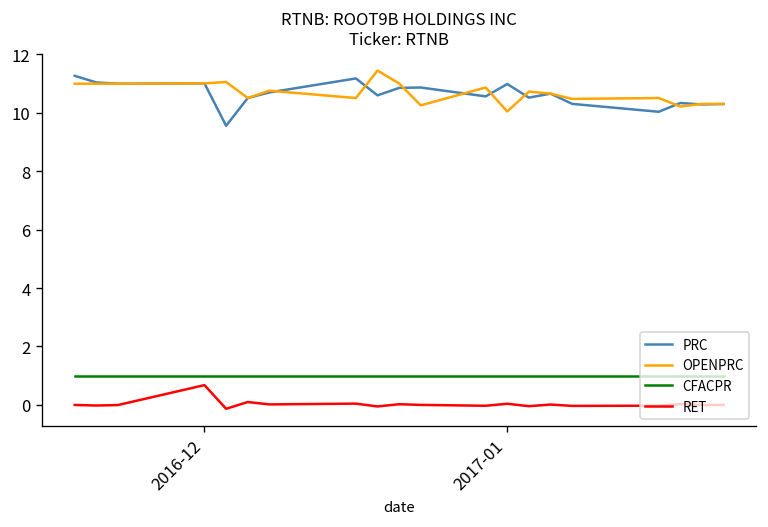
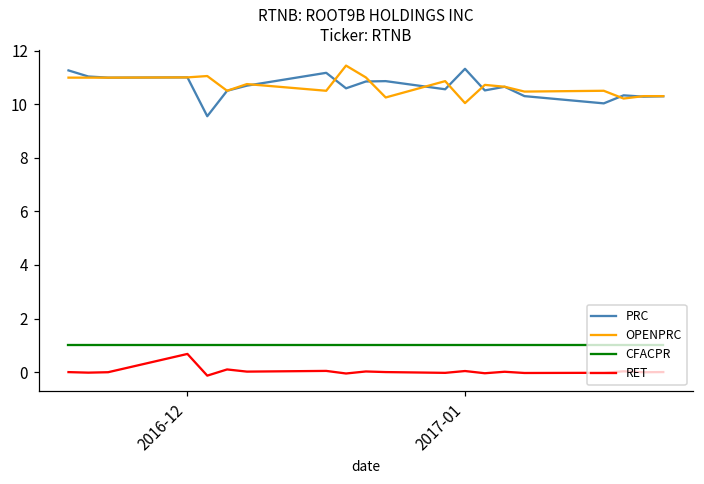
  {
    "PRC": {
-     "2017-01": 11.0
+     "2017-01": 11.3
    },
    "OPENPRC": {
      "2017-01": 10.0
    },
    "CFACPR": {
      "2016-12": 1.0,
      "2017-01": 1.0
    },
    "RET": {
      "2016-12": 0.7,
      "2017-01": 0.0
    }
  }
